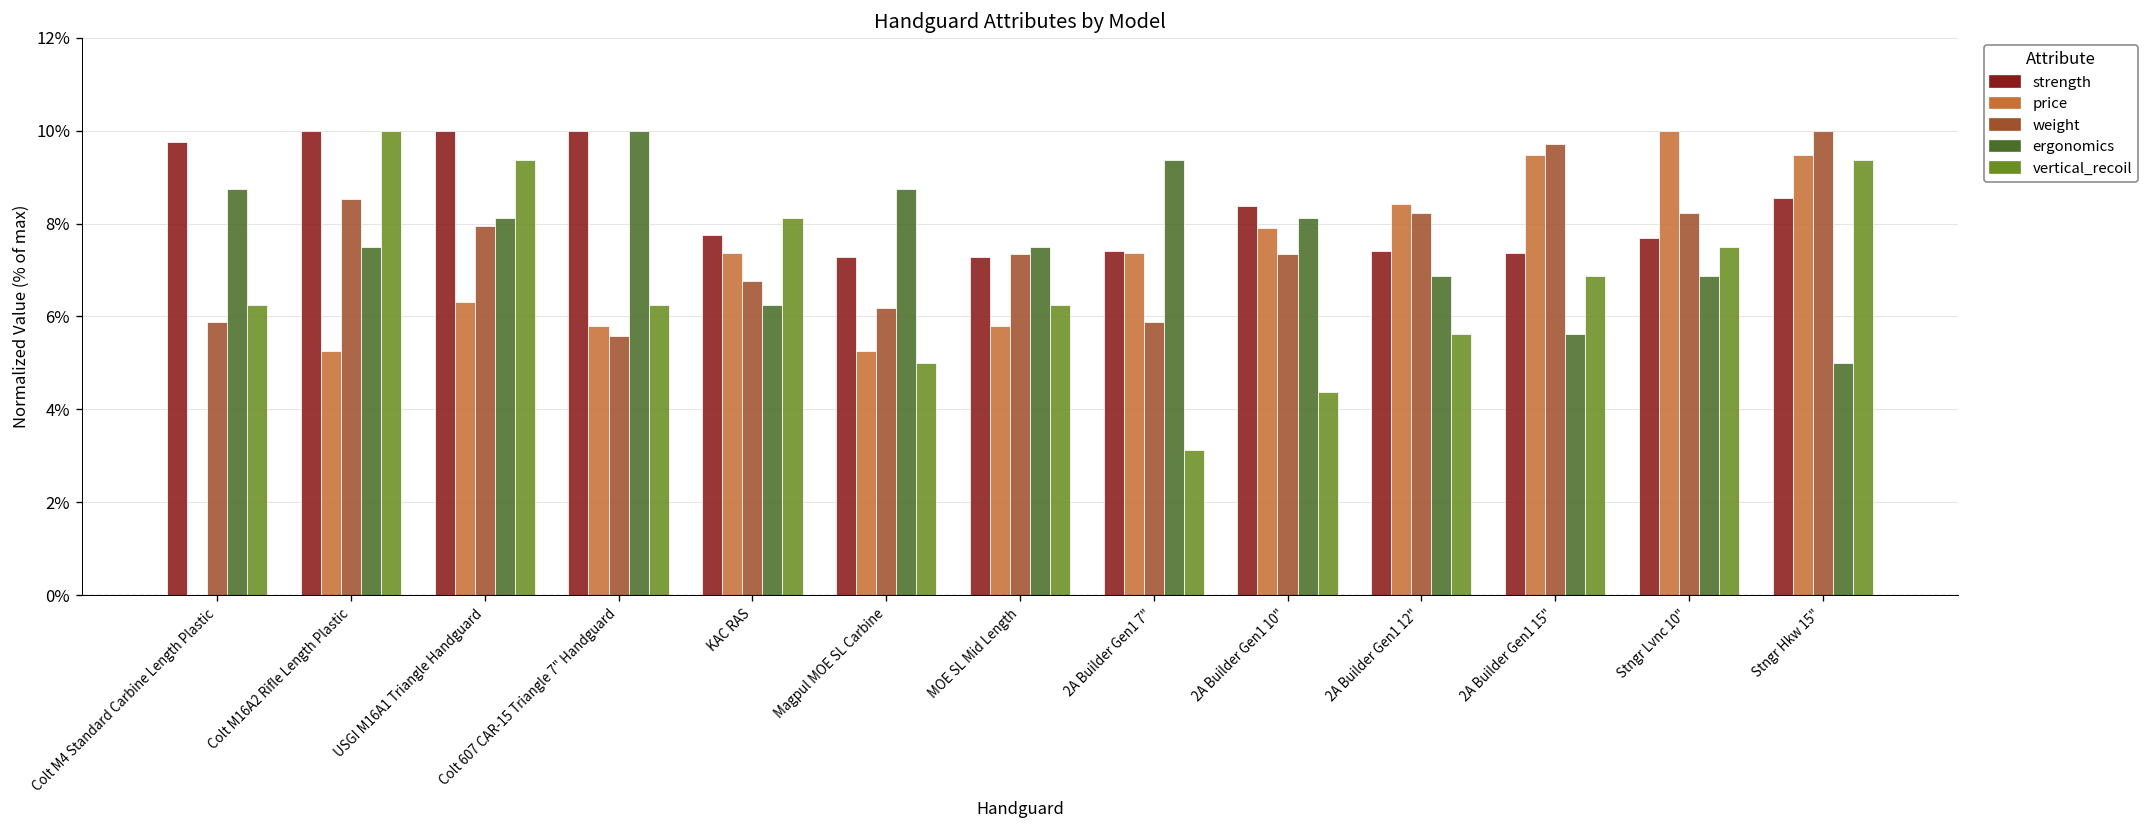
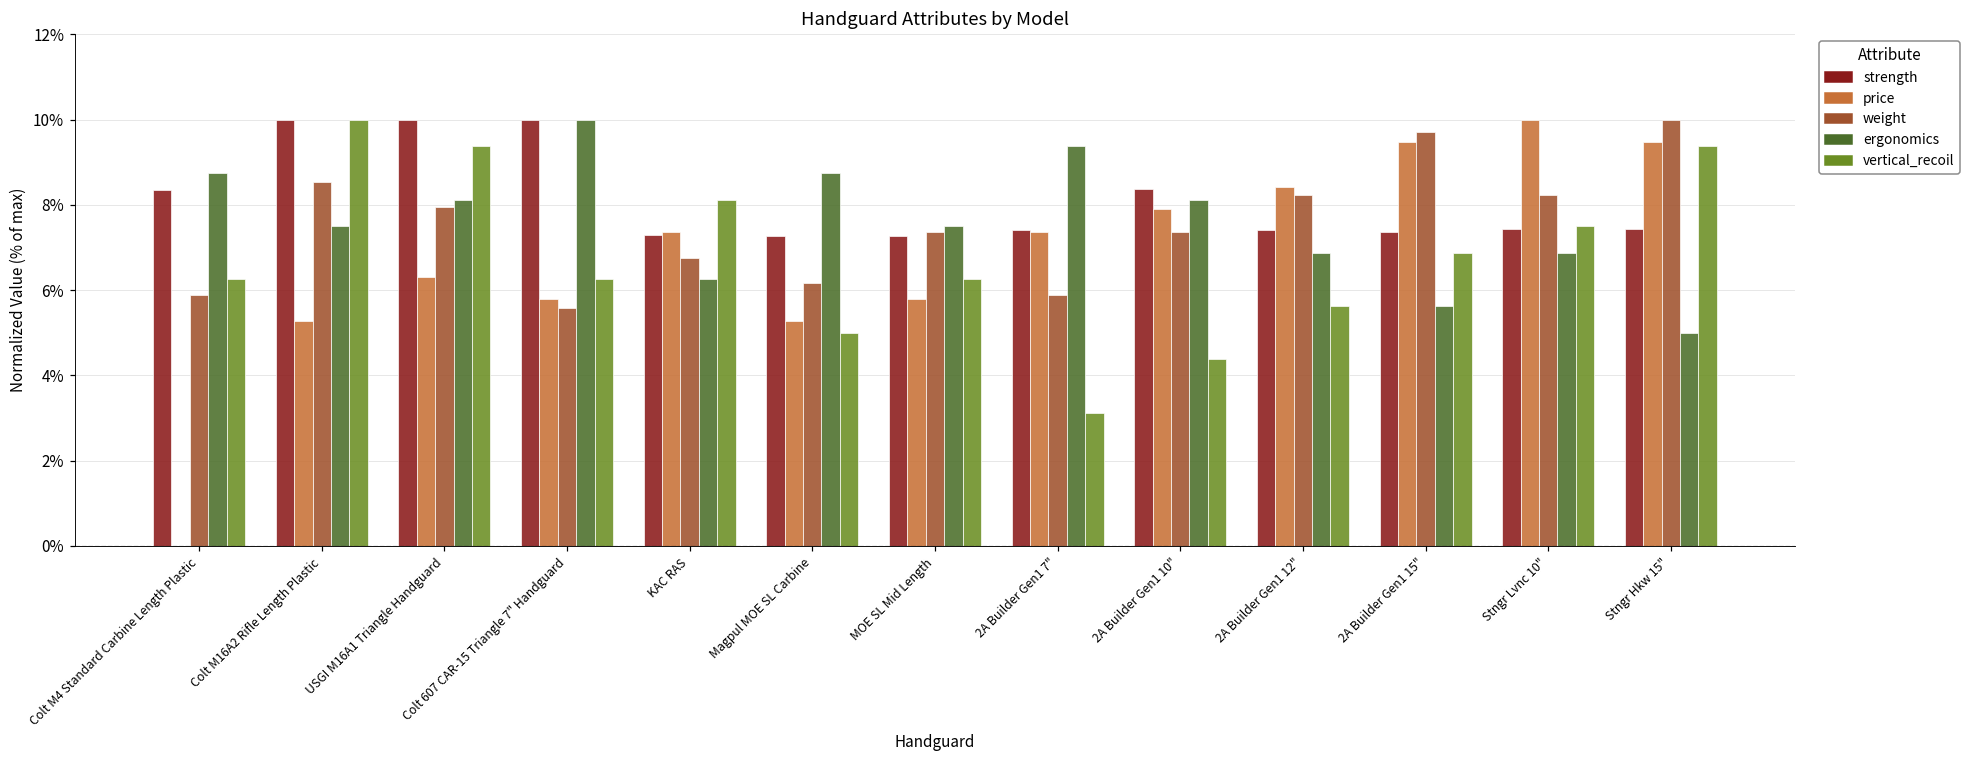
  {
    "strength": {
-     "Colt M4 Standard Carbine Length Plastic": "9.8%",
+     "Colt M4 Standard Carbine Length Plastic": "8.4%",
      "Colt M16A2 Rifle Length Plastic": "10.0%",
      "USGI M16A1 Triangle Handguard": "10.0%",
      "Colt 607 CAR-15 Triangle 7\" Handguard": "10.0%",
-     "KAC RAS": "7.8%",
+     "KAC RAS": "7.3%",
      "Magpul MOE SL Carbine": "7.3%",
      "MOE SL Mid Length": "7.3%",
      "2A Builder Gen1 7\"": "7.4%",
      "2A Builder Gen1 10\"": "8.4%",
      "2A Builder Gen1 12\"": "7.4%",
      "2A Builder Gen1 15\"": "7.4%",
-     "Stngr Lvnc 10\"": "7.7%",
-     "Stngr Hkw 15\"": "8.5%"
+     "Stngr Lvnc 10\"": "7.4%",
+     "Stngr Hkw 15\"": "7.4%"
    }
  }
